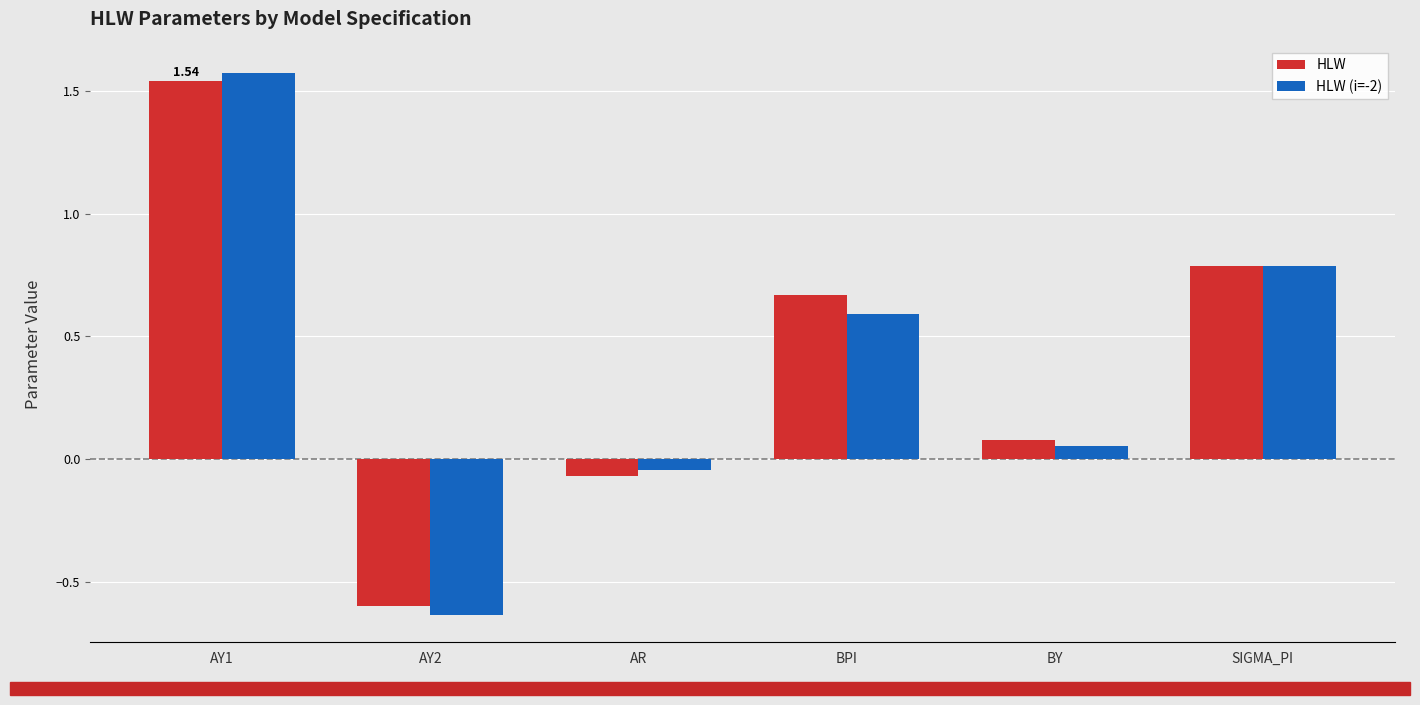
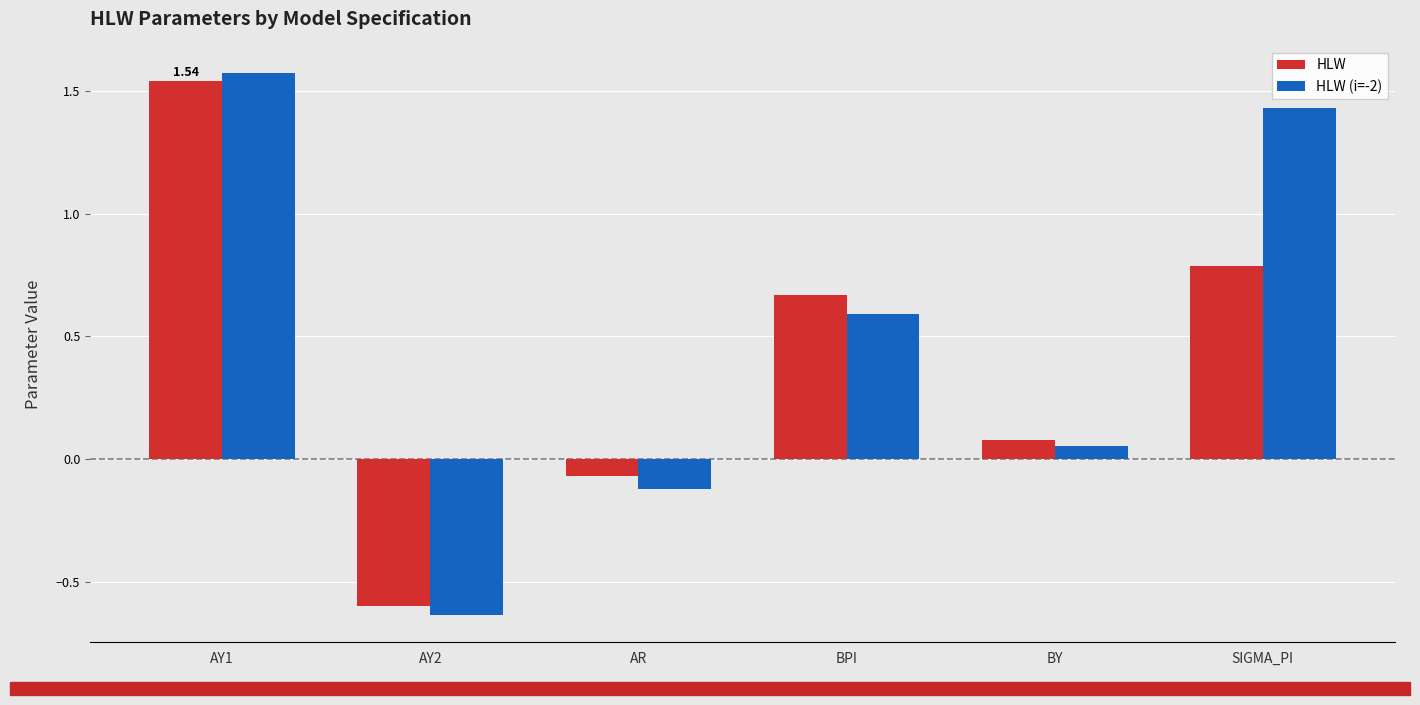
  {
    "HLW": {
      "AY1": 1.54
    },
    "HLW (i=-2)": {
      "AY1": 1.57,
      "AY2": -0.64,
-     "AR": -0.04,
+     "AR": -0.12,
      "BPI": 0.59,
      "BY": 0.05,
-     "SIGMA_PI": 0.79
+     "SIGMA_PI": 1.43
    }
  }
